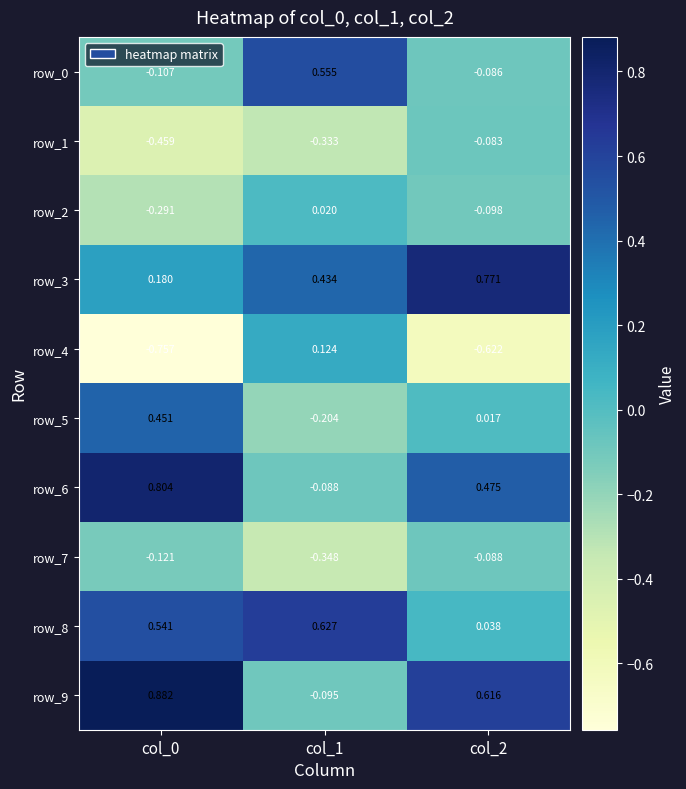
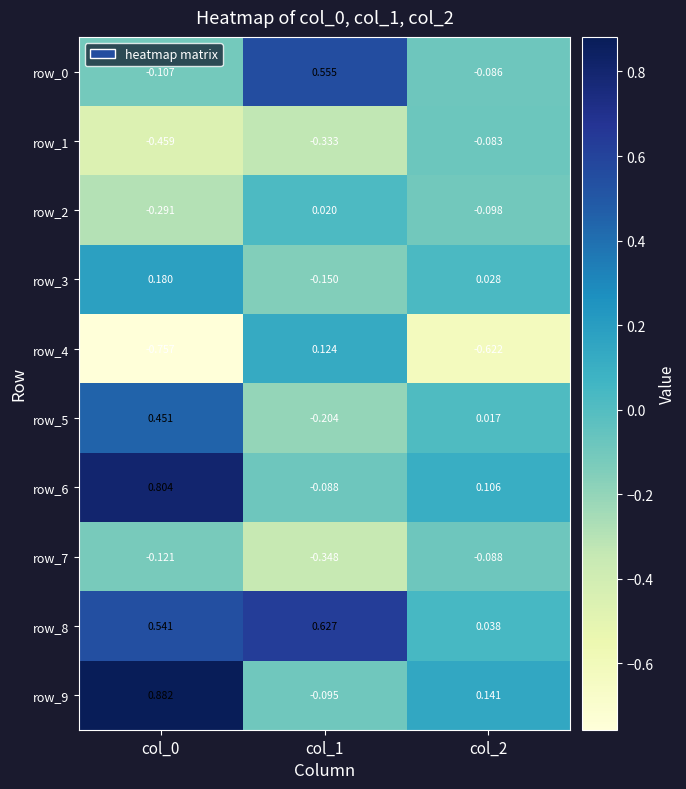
  {
    "row_0": {
      "col_0": -0.107,
      "col_1": 0.555,
      "col_2": -0.086
    },
    "row_1": {
      "col_0": -0.459,
      "col_1": -0.333,
      "col_2": -0.083
    },
    "row_2": {
      "col_0": -0.291,
      "col_1": 0.020,
      "col_2": -0.098
    },
    "row_3": {
      "col_0": 0.180,
-     "col_1": 0.434,
-     "col_2": 0.771
+     "col_1": -0.150,
+     "col_2": 0.028
    },
    "row_4": {
      "col_1": 0.124,
      "col_2": -0.622
    },
    "row_5": {
      "col_0": 0.451,
      "col_1": -0.204,
      "col_2": 0.017
    },
    "row_6": {
      "col_0": 0.804,
      "col_1": -0.088,
-     "col_2": 0.475
+     "col_2": 0.106
    },
    "row_7": {
      "col_0": -0.121,
      "col_1": -0.348,
      "col_2": -0.088
    },
    "row_8": {
      "col_0": 0.541,
      "col_1": 0.627,
      "col_2": 0.038
    },
    "row_9": {
      "col_0": 0.882,
      "col_1": -0.095,
-     "col_2": 0.616
+     "col_2": 0.141
    }
  }
